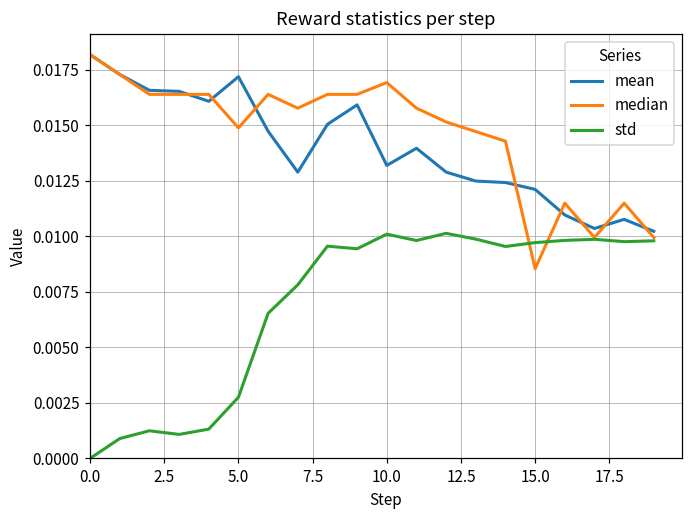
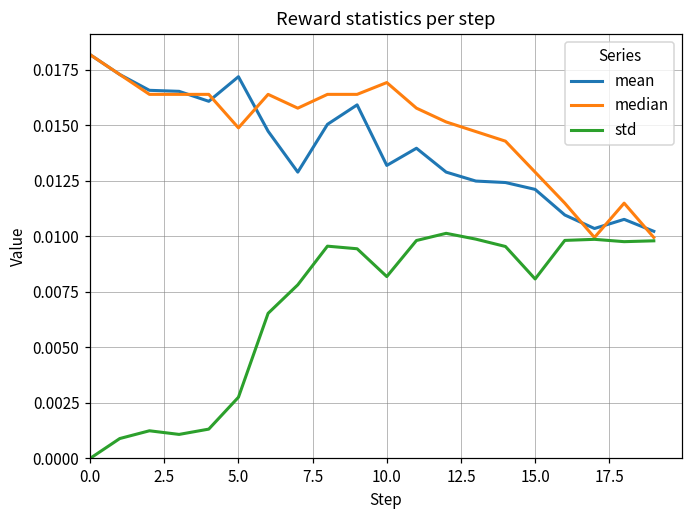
  {
    "mean": {
      "5.0": 0.0172,
      "10.0": 0.0132,
      "15.0": 0.0121
    },
    "median": {
      "5.0": 0.0149,
      "10.0": 0.0169,
-     "15.0": 0.0085
+     "15.0": 0.0129
    },
    "std": {
      "0.0": 0.0000,
      "5.0": 0.0028,
-     "10.0": 0.0101,
-     "15.0": 0.0097
+     "10.0": 0.0082,
+     "15.0": 0.0081
    }
  }
